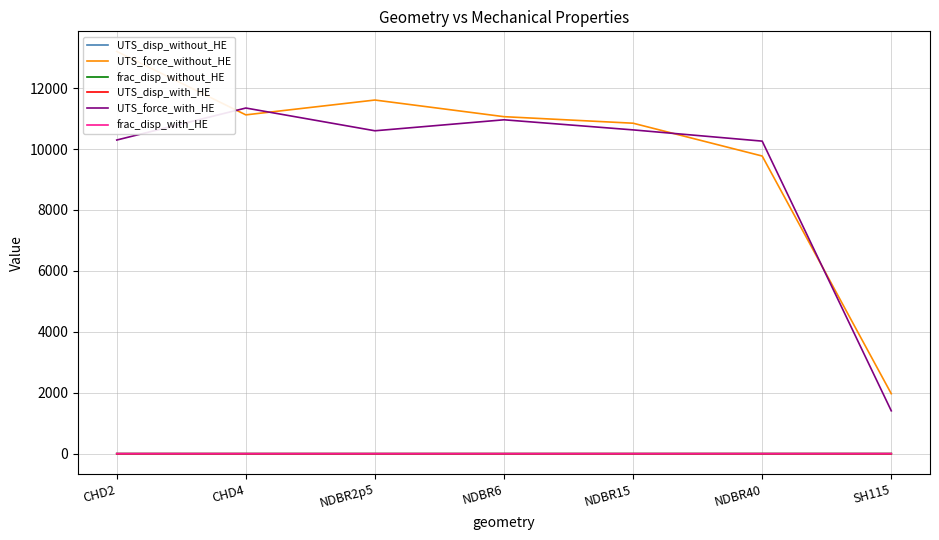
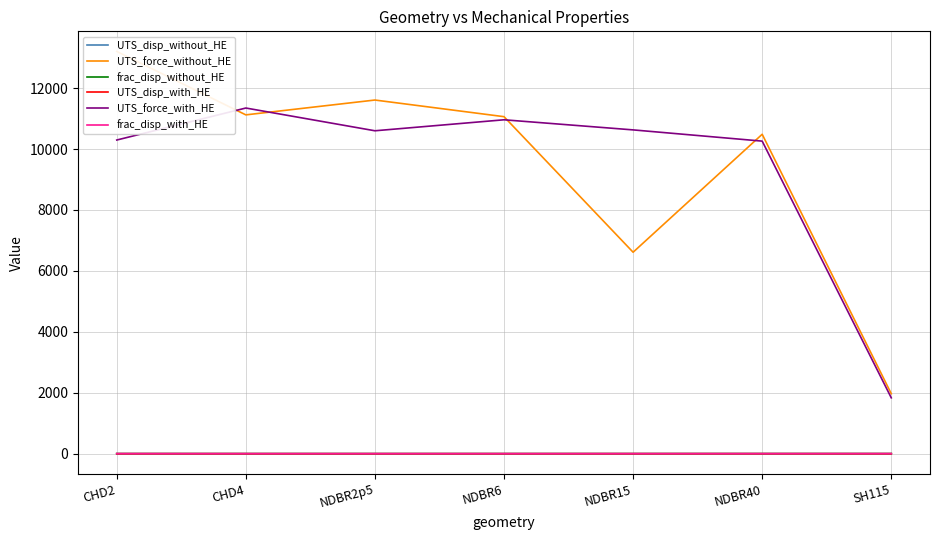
  {
    "frac_disp_with_HE": {
      "CHD2": 0,
      "CHD4": 0,
      "NDBR2p5": 0,
      "NDBR6": 0,
      "NDBR15": 0,
      "NDBR40": 0,
      "SH115": 0
    },
    "UTS_force_without_HE": {
      "CHD4": 11100,
      "NDBR2p5": 11600,
      "NDBR6": 11100,
-     "NDBR15": 10800,
-     "NDBR40": 9800,
+     "NDBR15": 6600,
+     "NDBR40": 10500,
      "SH115": 2000
    },
    "UTS_force_with_HE": {
      "CHD2": 10300,
      "CHD4": 11300,
      "NDBR2p5": 10600,
      "NDBR6": 11000,
      "NDBR15": 10600,
      "NDBR40": 10300,
-     "SH115": 1400
+     "SH115": 1800
    }
  }
